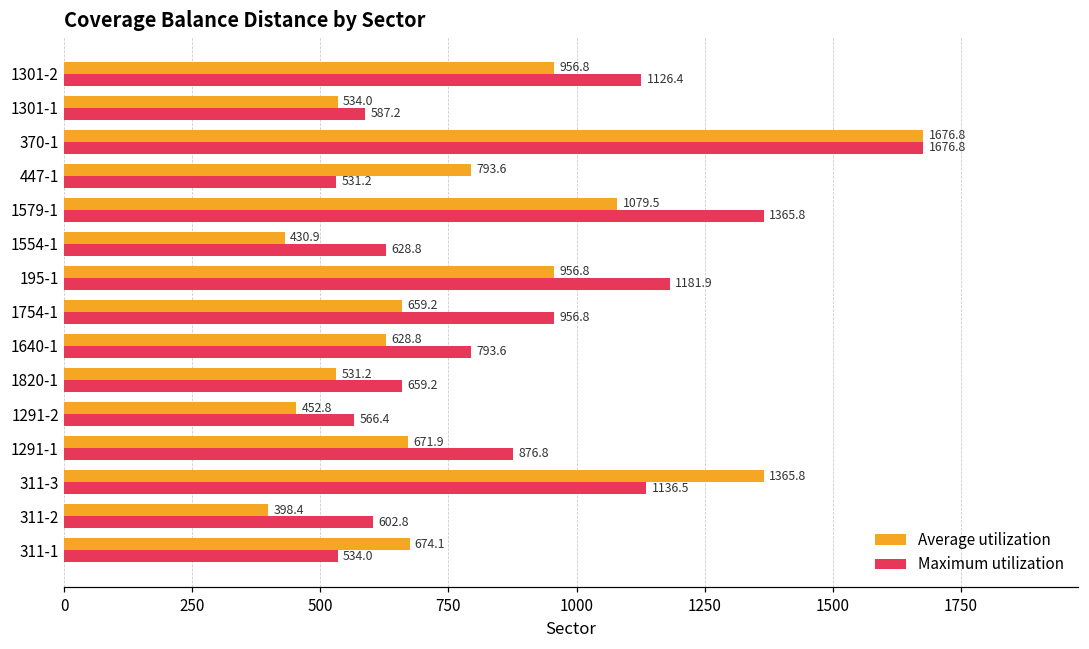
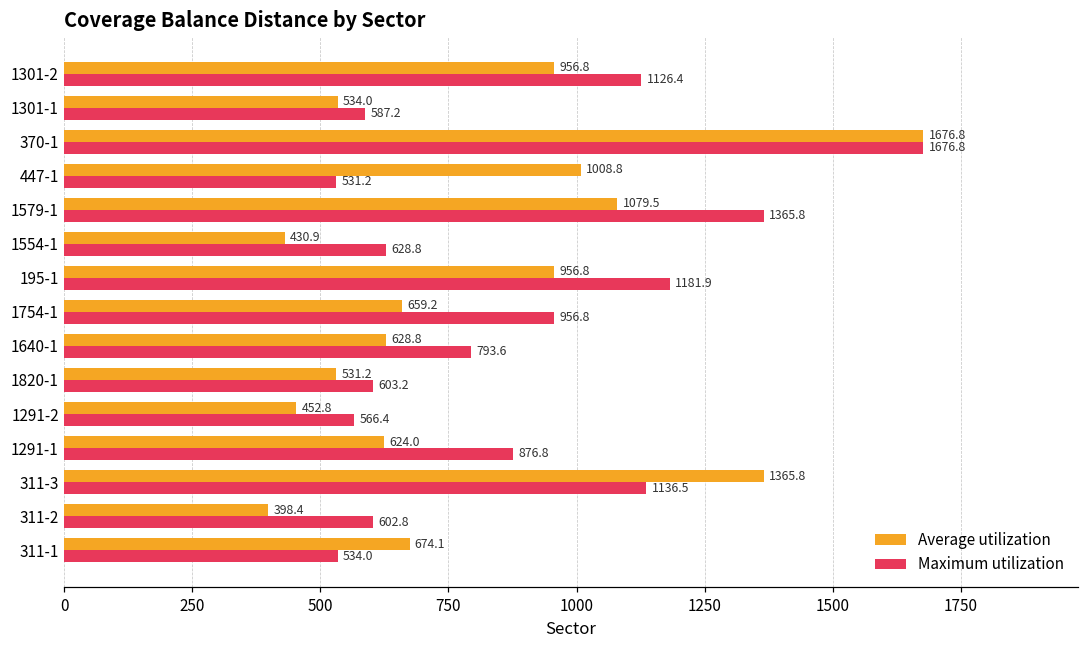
  {
    "Average utilization": {
      "1301-2": 956.8,
      "1301-1": 534.0,
      "370-1": 1676.8,
-     "447-1": 793.6,
+     "447-1": 1008.8,
      "1579-1": 1079.5,
      "1554-1": 430.9,
      "195-1": 956.8,
      "1754-1": 659.2,
      "1640-1": 628.8,
      "1820-1": 531.2,
      "1291-2": 452.8,
-     "1291-1": 671.9,
+     "1291-1": 624.0,
      "311-3": 1365.8,
      "311-2": 398.4,
      "311-1": 674.1
    },
    "Maximum utilization": {
      "1301-2": 1126.4,
      "1301-1": 587.2,
      "370-1": 1676.8,
      "447-1": 531.2,
      "1579-1": 1365.8,
      "1554-1": 628.8,
      "195-1": 1181.9,
      "1754-1": 956.8,
      "1640-1": 793.6,
-     "1820-1": 659.2,
+     "1820-1": 603.2,
      "1291-2": 566.4,
      "1291-1": 876.8,
      "311-3": 1136.5,
      "311-2": 602.8,
      "311-1": 534.0
    }
  }
